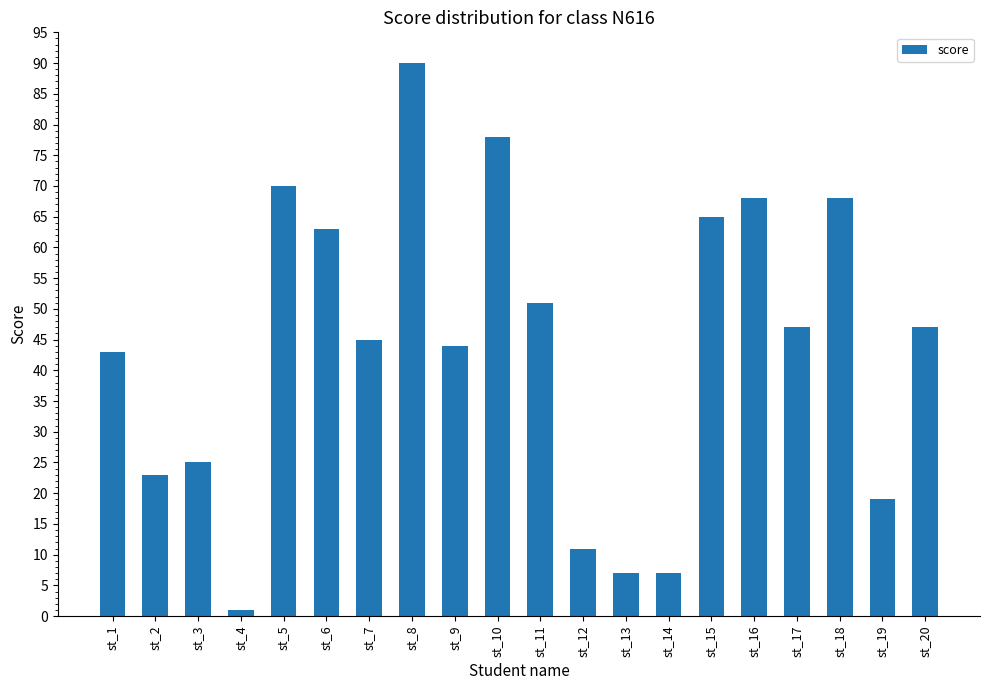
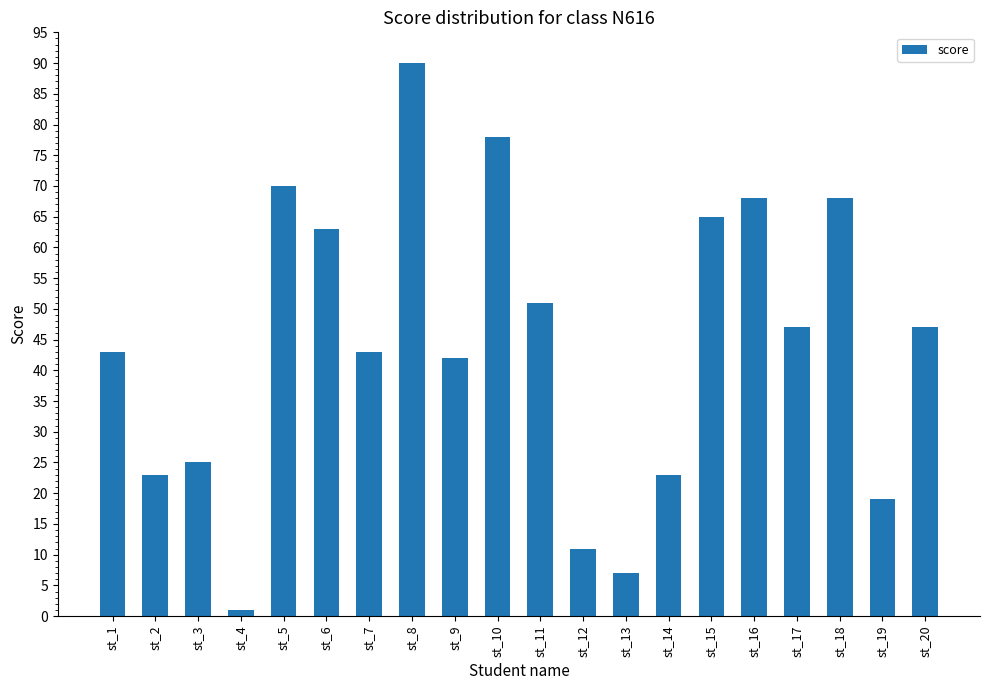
  {
    "st_1": 43,
    "st_2": 23,
    "st_3": 25,
    "st_4": 1,
    "st_5": 70,
    "st_6": 63,
-   "st_7": 45,
+   "st_7": 43,
    "st_8": 90,
-   "st_9": 44,
+   "st_9": 42,
    "st_10": 78,
    "st_11": 51,
    "st_12": 11,
    "st_13": 7,
-   "st_14": 7,
+   "st_14": 23,
    "st_15": 65,
    "st_16": 68,
    "st_17": 47,
    "st_18": 68,
    "st_19": 19,
    "st_20": 47
  }
